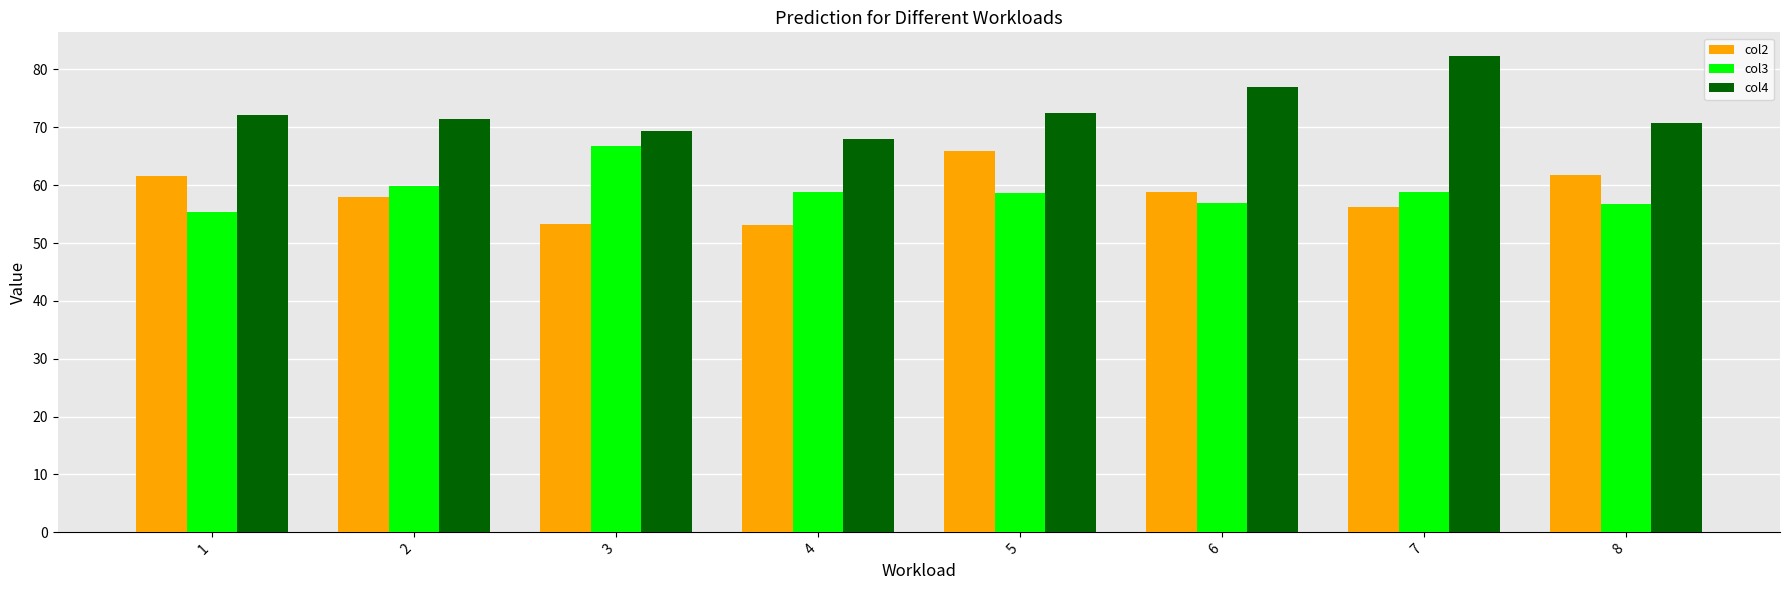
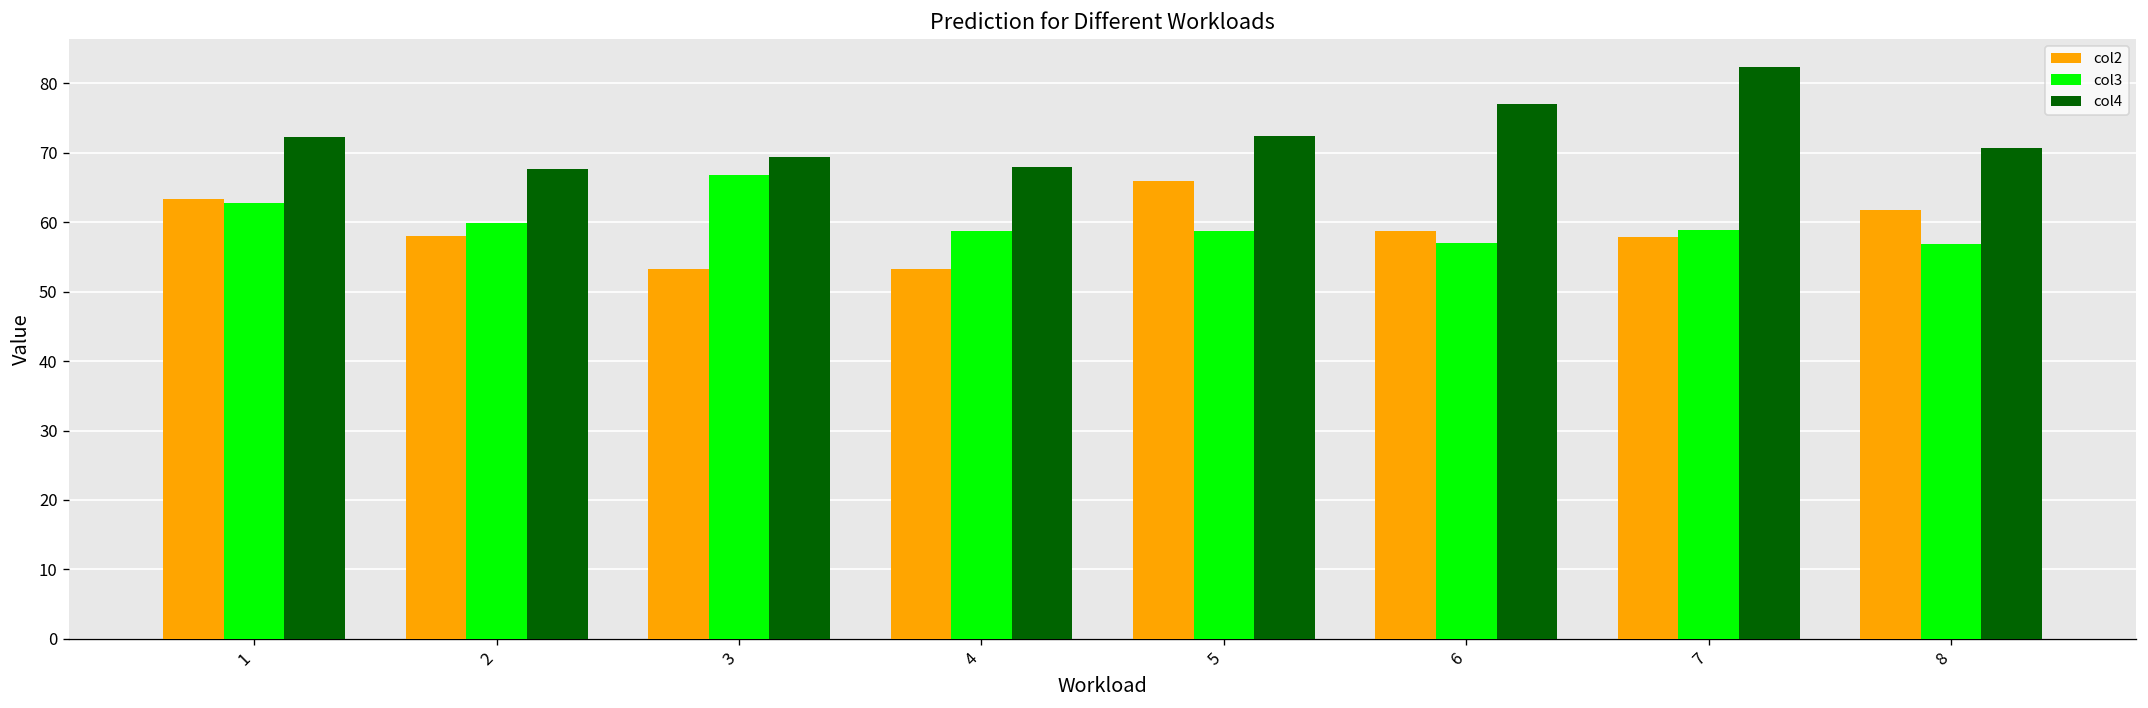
  {
    "col2": {
-     "1": 62,
+     "1": 63,
      "2": 58,
      "3": 53,
      "4": 53,
      "5": 66,
      "6": 59,
-     "7": 56,
+     "7": 58,
      "8": 62
    },
    "col3": {
-     "1": 55,
+     "1": 63,
      "2": 60,
      "3": 67,
      "4": 59,
      "5": 59,
      "6": 57,
      "7": 59,
      "8": 57
    },
    "col4": {
      "1": 72,
-     "2": 71,
+     "2": 68,
      "3": 69,
      "4": 68,
      "5": 72,
      "6": 77,
      "7": 82,
      "8": 71
    }
  }
